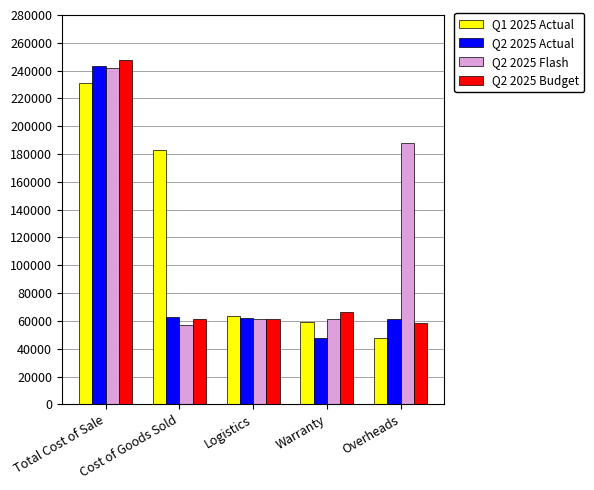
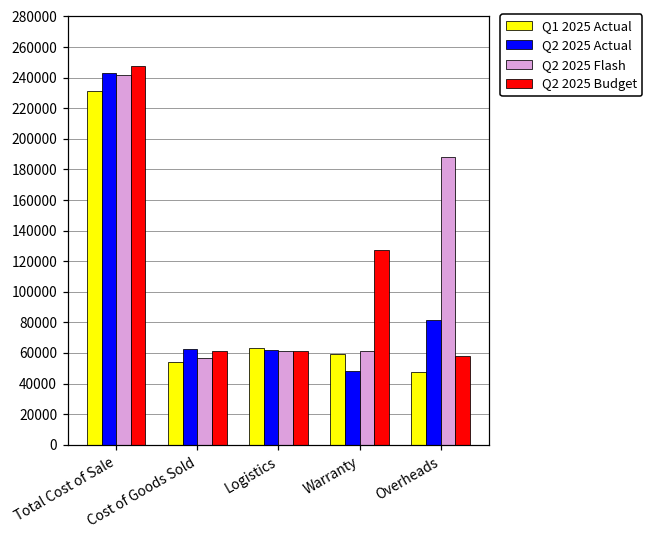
  {
    "Q1 2025 Actual": {
      "Total Cost of Sale": 231000,
-     "Cost of Goods Sold": 183000,
+     "Cost of Goods Sold": 54000,
      "Logistics": 63000,
      "Warranty": 59000,
      "Overheads": 48000
    },
    "Q2 2025 Actual": {
      "Total Cost of Sale": 243000,
      "Cost of Goods Sold": 63000,
      "Logistics": 62000,
      "Warranty": 48000,
-     "Overheads": 62000
+     "Overheads": 82000
    },
    "Q2 2025 Flash": {
      "Total Cost of Sale": 242000,
      "Cost of Goods Sold": 57000,
      "Logistics": 61000,
      "Warranty": 61000,
      "Overheads": 188000
    },
    "Q2 2025 Budget": {
      "Total Cost of Sale": 248000,
      "Cost of Goods Sold": 61000,
      "Logistics": 62000,
-     "Warranty": 67000,
+     "Warranty": 127000,
      "Overheads": 58000
    }
  }
